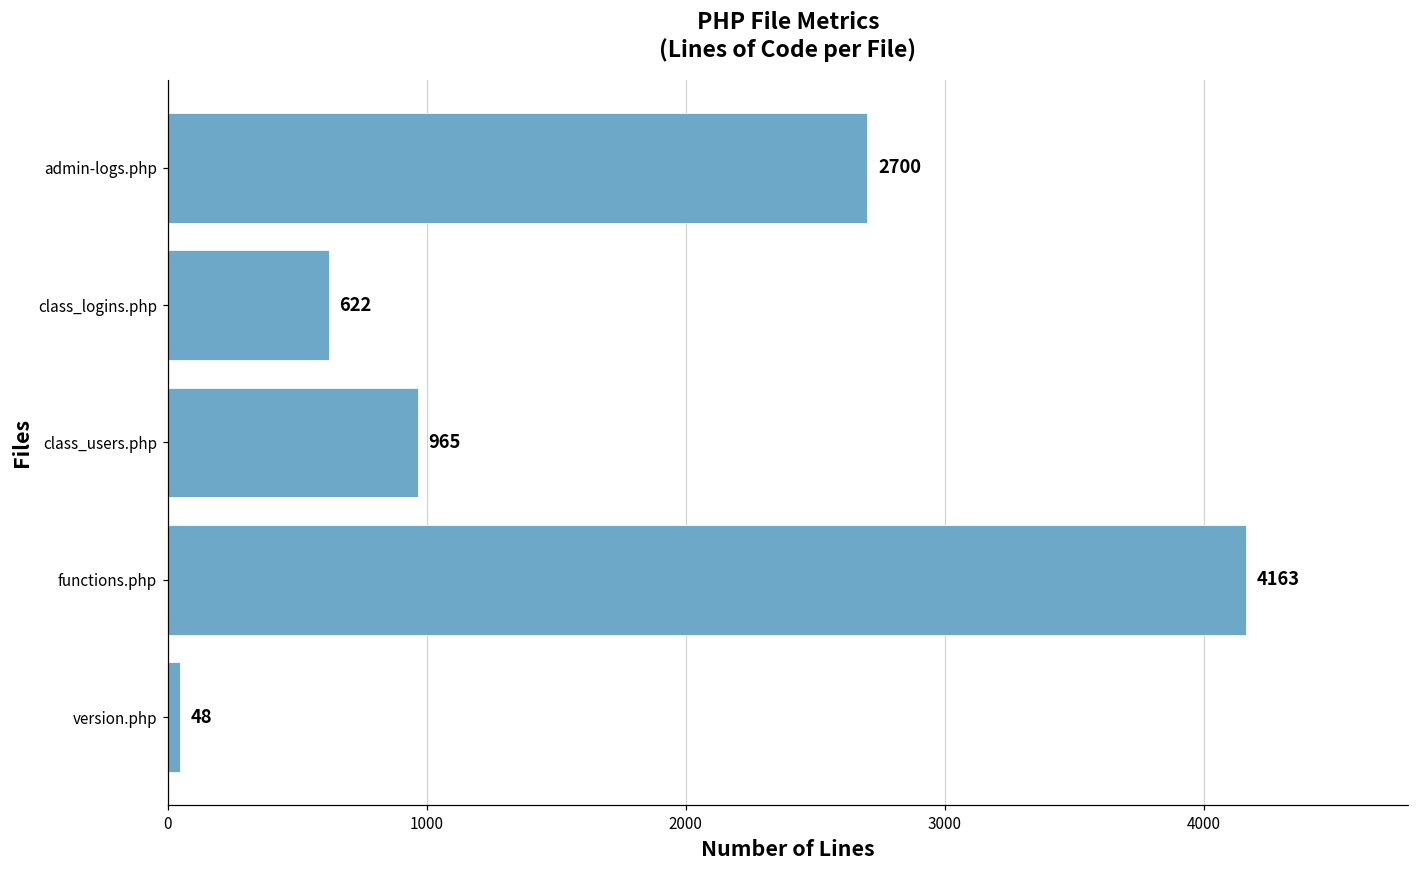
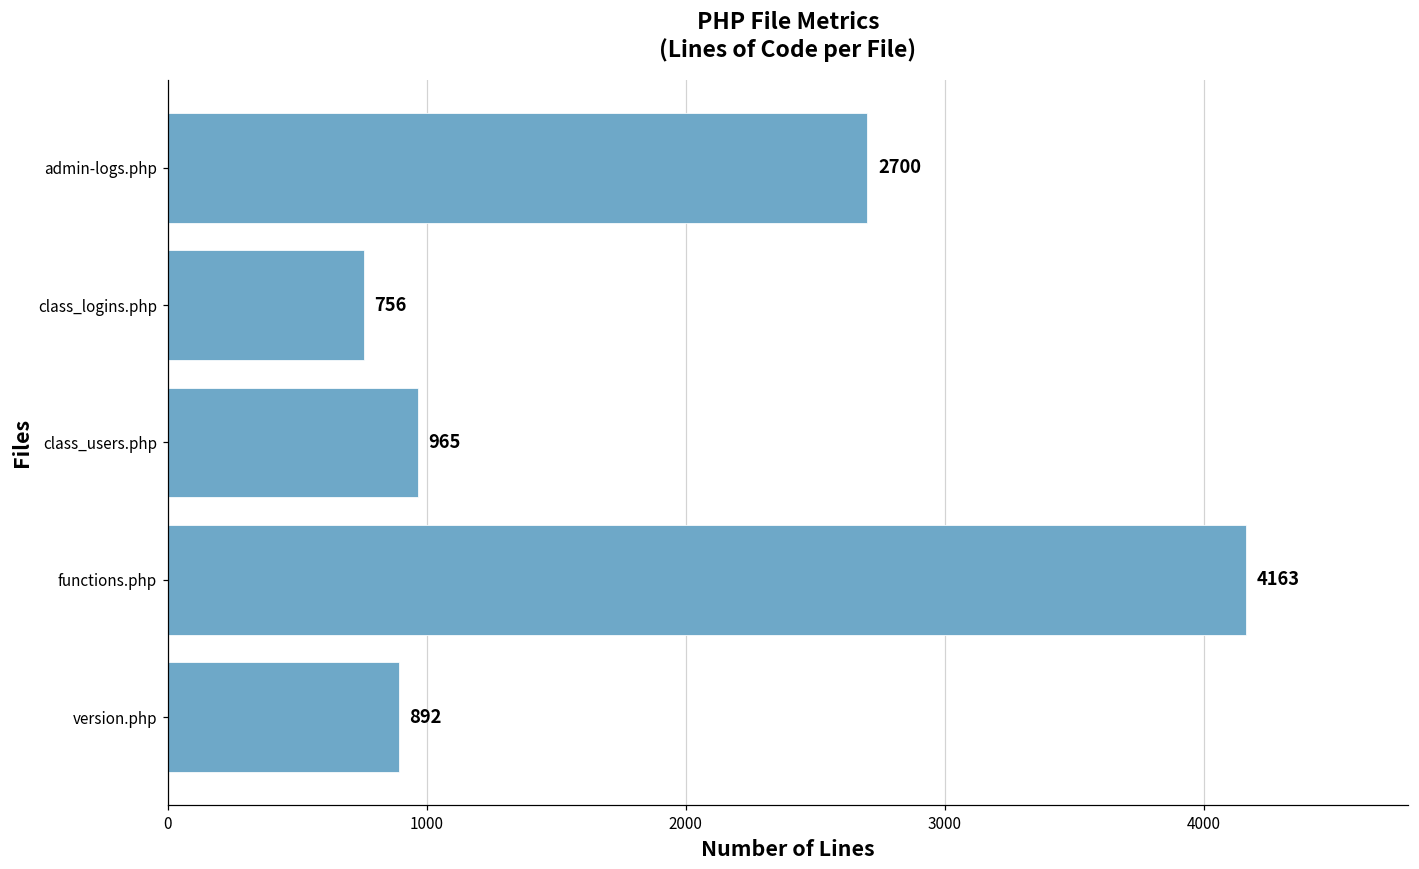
  {
    "admin-logs.php": 2700,
-   "class_logins.php": 622,
+   "class_logins.php": 756,
    "class_users.php": 965,
    "functions.php": 4163,
-   "version.php": 48
+   "version.php": 892
  }
